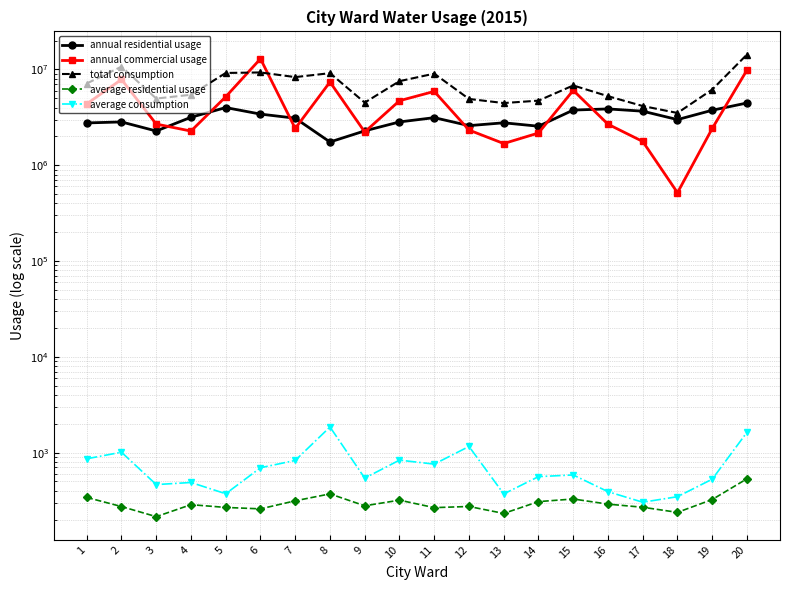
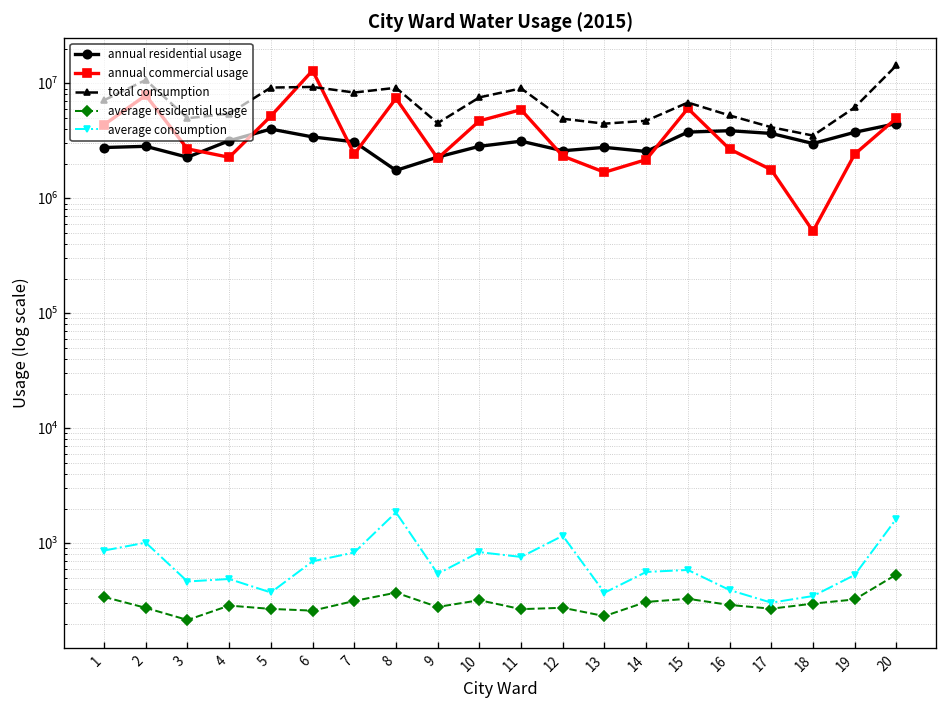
  {
    "annual commercial usage": {
      "3": 2700000,
      "4": 2300000,
      "5": 5000000,
      "6": 13000000,
      "7": 2400000,
      "8": 7000000,
      "10": 5000000,
      "11": 6000000,
      "12": 2300000,
      "13": 1700000,
      "14": 2200000,
      "15": 6000000,
      "16": 2700000,
      "17": 1800000,
      "18": 500000,
      "19": 2400000,
-     "20": 10000000
+     "20": 5000000
    },
    "average residential usage": {
      "1": 340,
      "2": 270,
      "3": 210,
      "4": 290,
      "5": 270,
      "6": 260,
      "7": 310,
      "8": 370,
      "9": 280,
      "10": 320,
      "11": 270,
      "12": 270,
      "13": 230,
      "14": 310,
      "15": 330,
      "16": 290,
      "17": 270,
-     "18": 240,
+     "18": 300,
      "19": 320,
      "20": 500
    },
    "average consumption": {
      "1": 900,
      "2": 1000,
      "3": 500,
      "4": 500,
      "5": 370,
      "6": 700,
      "7": 800,
      "8": 1900,
      "9": 500,
      "10": 800,
      "11": 800,
      "12": 1200,
      "13": 370,
      "14": 600,
      "15": 600,
      "16": 390,
      "17": 300,
      "18": 350,
      "19": 500,
      "20": 1600
    }
  }
